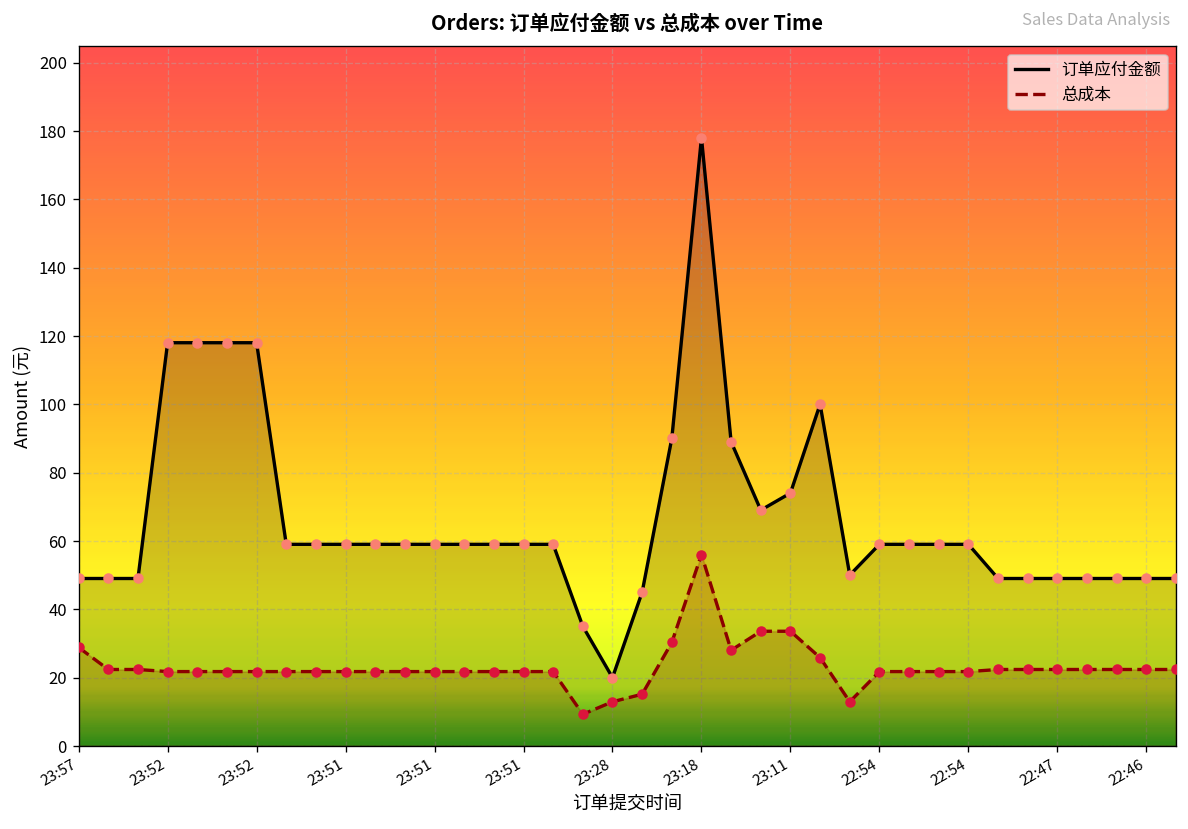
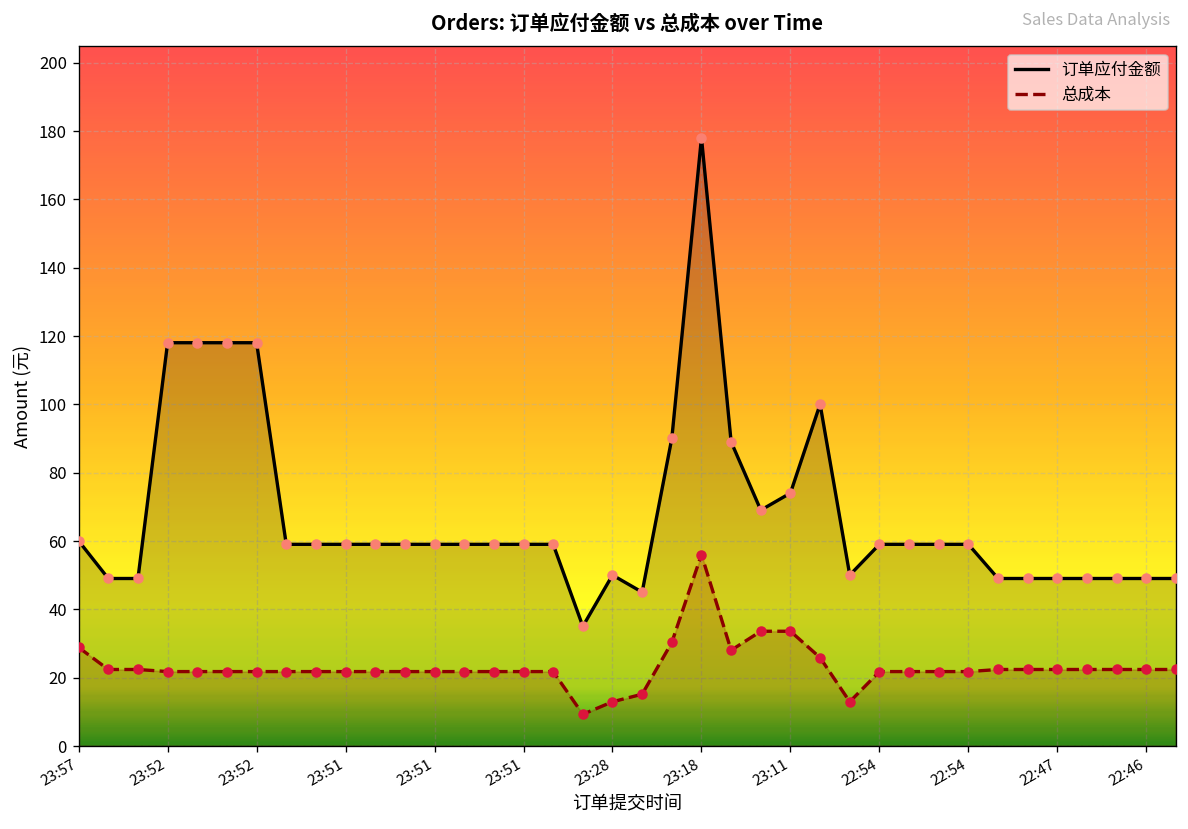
  {
    "订单应付金额": {
-     "23:57": 49,
-     "23:28": 20,
+     "23:57": 60,
+     "23:28": 50,
      "23:18": 178,
      "23:11": 74
    },
    "总成本": {
      "23:57": 29,
      "23:28": 13,
      "23:18": 56,
      "23:11": 34
    }
  }
